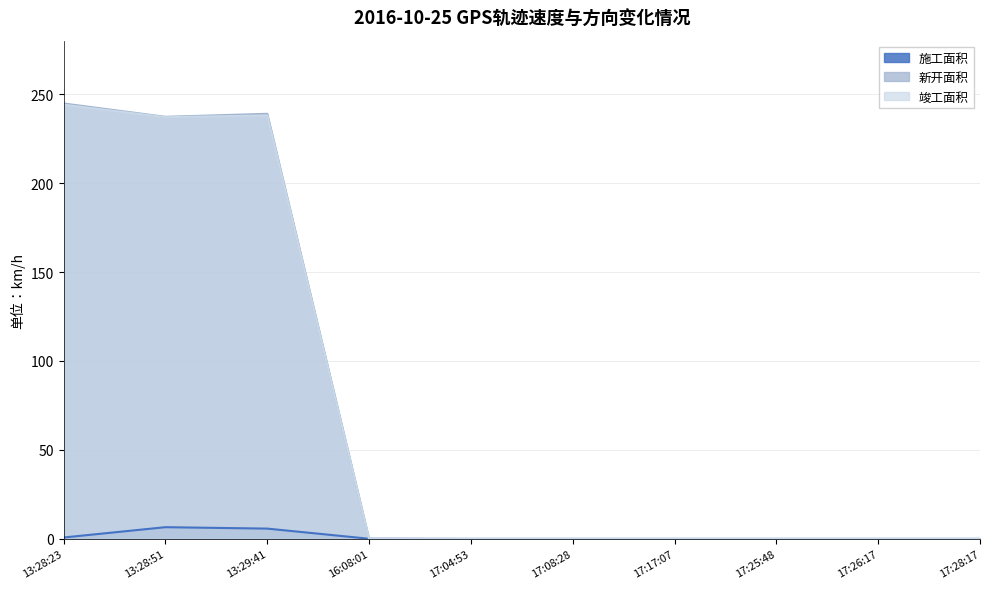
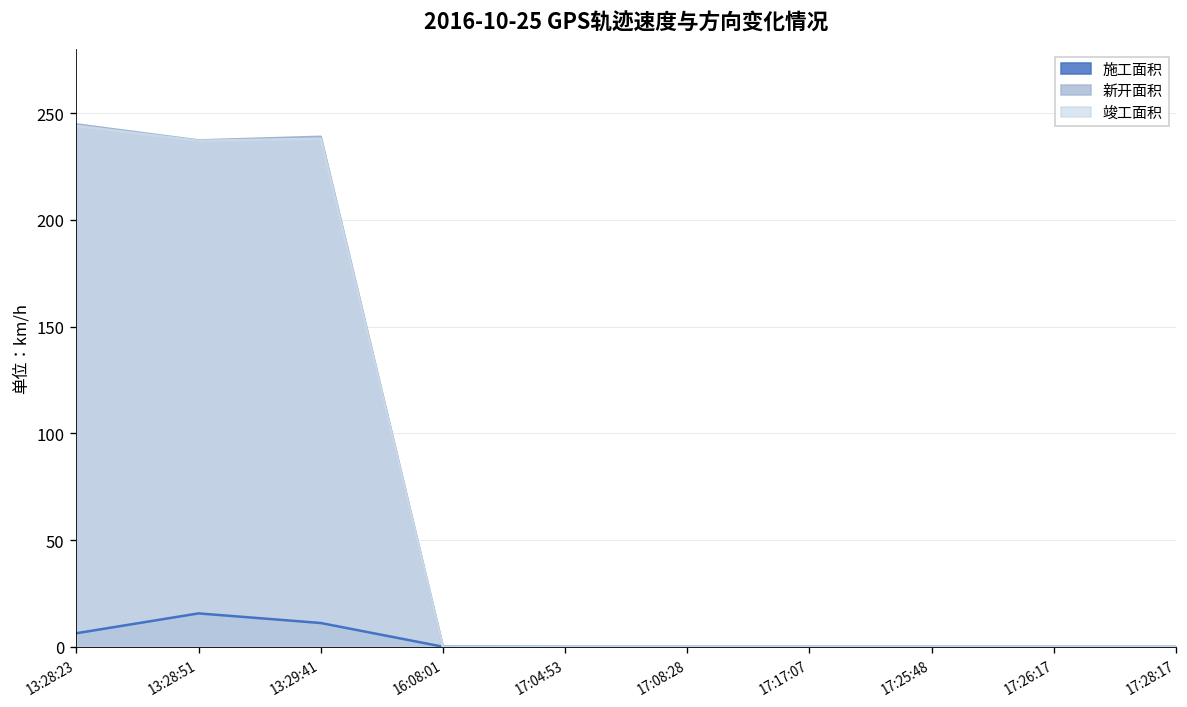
  {
    "施工面积": {
-     "13:28:23": 1,
-     "13:28:51": 7,
-     "13:29:41": 6
+     "13:28:23": 6,
+     "13:28:51": 16,
+     "13:29:41": 11
    }
  }
